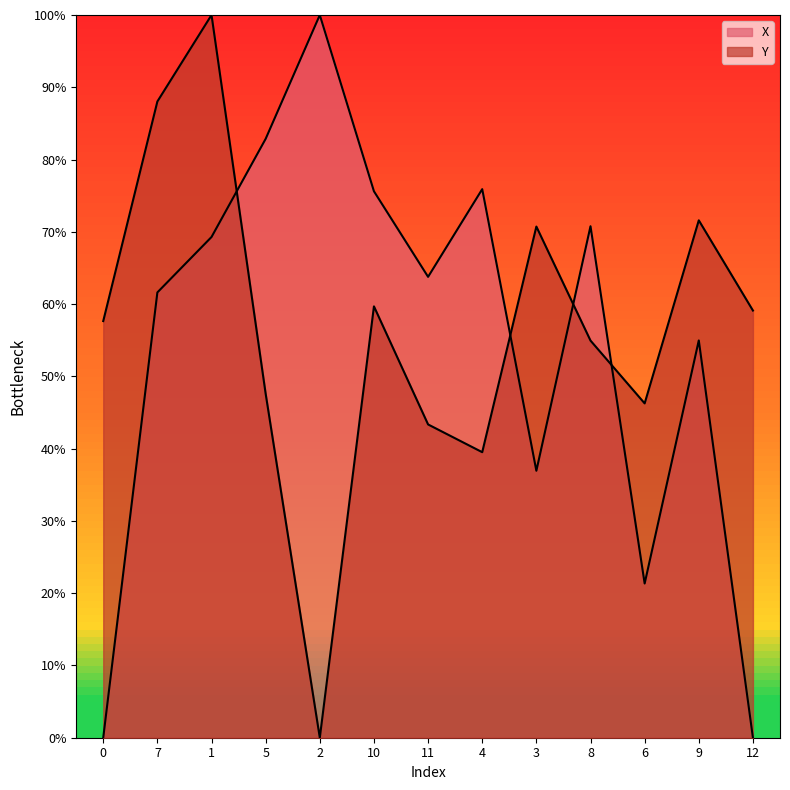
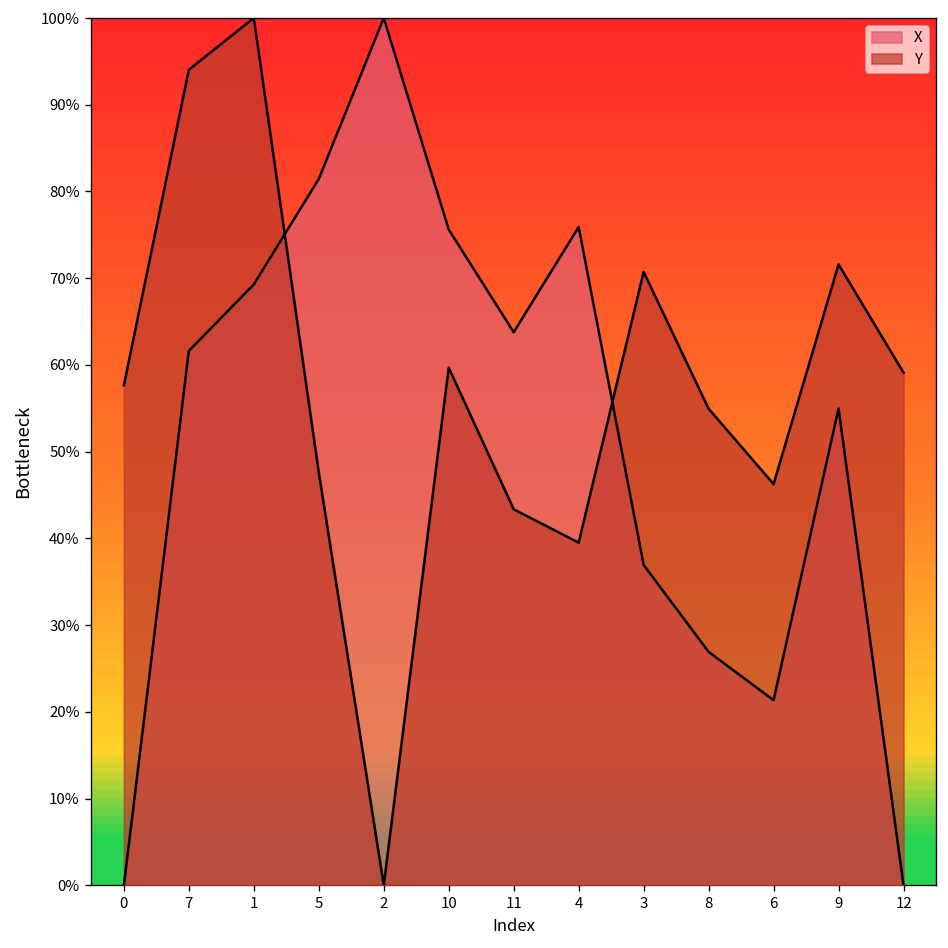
  {
    "X": {
      "0": "0%",
      "7": "62%",
      "1": "69%",
-     "5": "83%",
+     "5": "81%",
      "2": "100%",
      "10": "76%",
      "11": "64%",
      "4": "76%",
      "3": "37%",
-     "8": "71%",
+     "8": "27%",
      "6": "21%",
      "9": "55%",
      "12": "0%"
    },
    "Y": {
      "0": "58%",
-     "7": "88%",
+     "7": "94%",
      "1": "100%",
      "5": "48%",
      "2": "0%",
      "10": "60%",
      "11": "43%",
      "4": "40%",
      "3": "71%",
      "8": "55%",
      "6": "46%",
      "9": "72%",
      "12": "59%"
    }
  }
